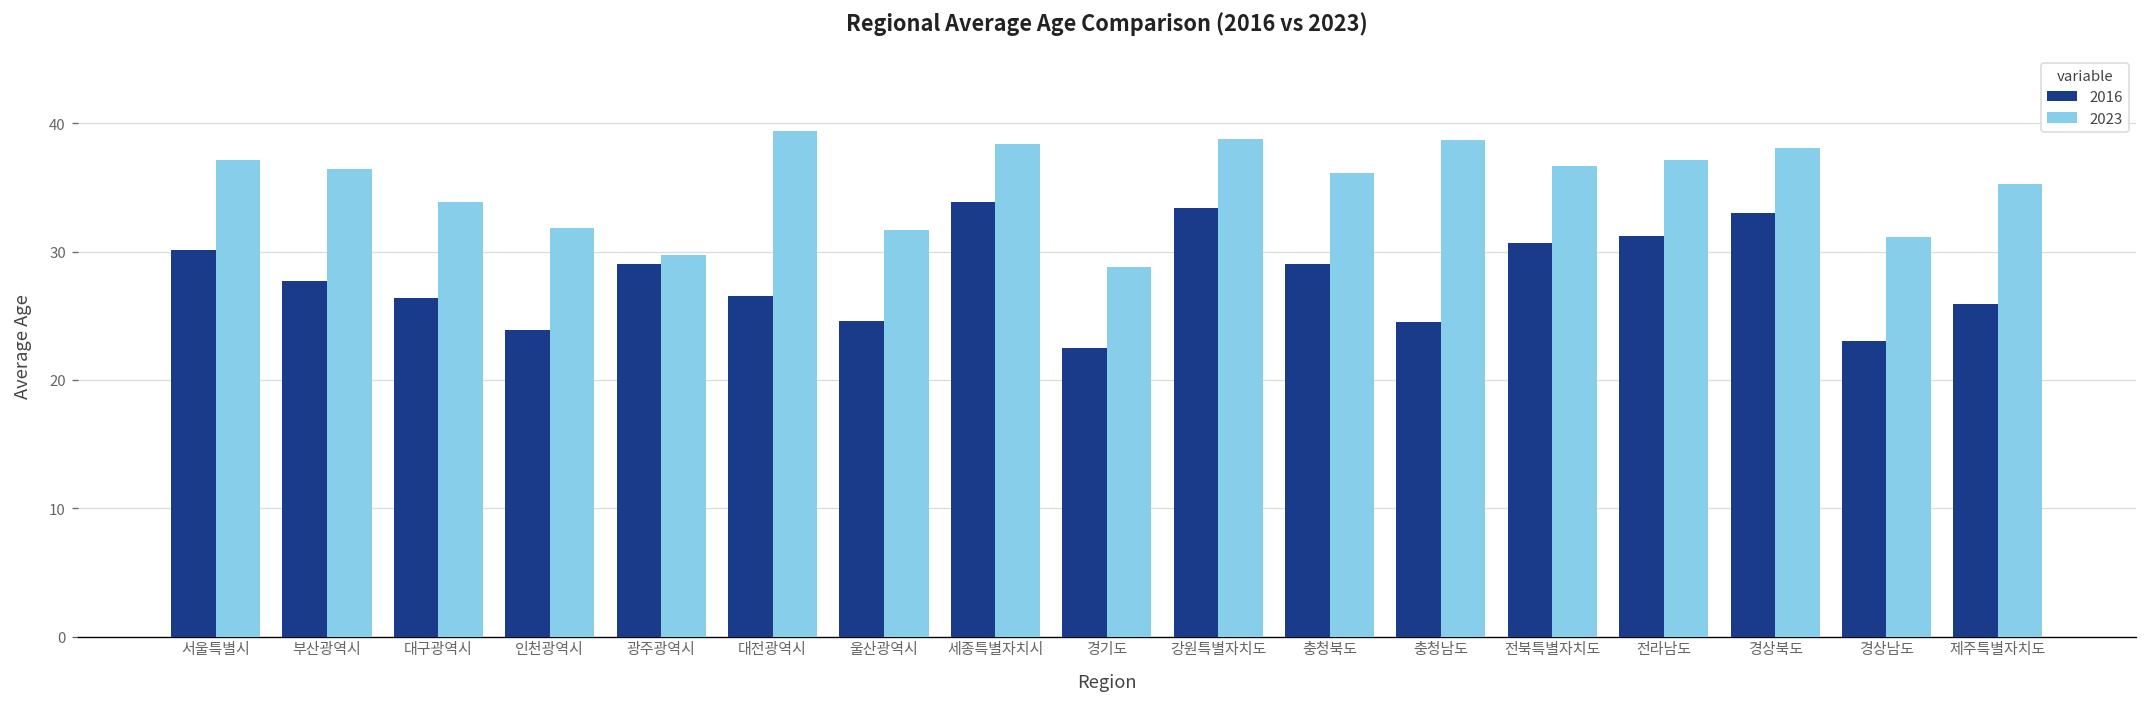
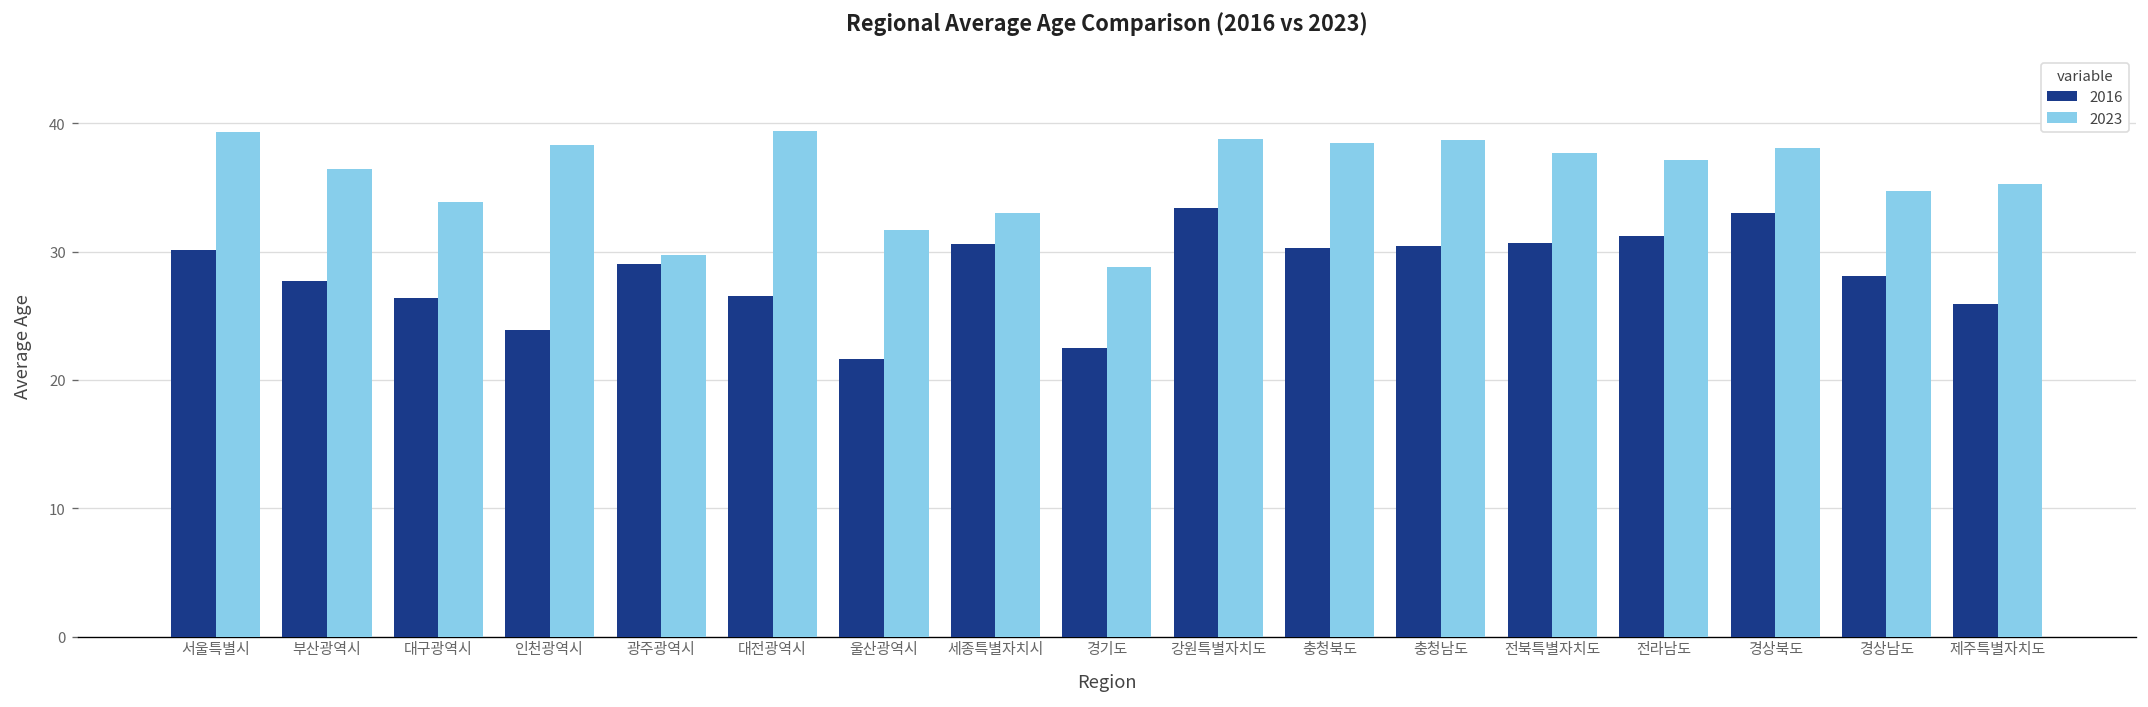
  {
    "2016": {
      "서울특별시": 30.1,
      "부산광역시": 27.7,
      "대구광역시": 26.4,
      "인천광역시": 23.9,
      "광주광역시": 29.0,
      "대전광역시": 26.5,
-     "울산광역시": 24.6,
-     "세종특별자치시": 33.9,
+     "울산광역시": 21.6,
+     "세종특별자치시": 30.6,
      "경기도": 22.5,
      "강원특별자치도": 33.4,
-     "충청북도": 29.0,
-     "충청남도": 24.5,
+     "충청북도": 30.3,
+     "충청남도": 30.4,
      "전북특별자치도": 30.7,
      "전라남도": 31.2,
      "경상북도": 33.0,
-     "경상남도": 23.0,
+     "경상남도": 28.1,
      "제주특별자치도": 25.9
    },
    "2023": {
-     "서울특별시": 37.1,
+     "서울특별시": 39.3,
      "부산광역시": 36.4,
      "대구광역시": 33.9,
-     "인천광역시": 31.8,
+     "인천광역시": 38.3,
      "광주광역시": 29.7,
      "대전광역시": 39.4,
      "울산광역시": 31.7,
-     "세종특별자치시": 38.4,
+     "세종특별자치시": 33.0,
      "경기도": 28.8,
      "강원특별자치도": 38.8,
-     "충청북도": 36.1,
+     "충청북도": 38.5,
      "충청남도": 38.7,
-     "전북특별자치도": 36.7,
+     "전북특별자치도": 37.7,
      "전라남도": 37.1,
      "경상북도": 38.1,
-     "경상남도": 31.1,
+     "경상남도": 34.7,
      "제주특별자치도": 35.3
    }
  }
